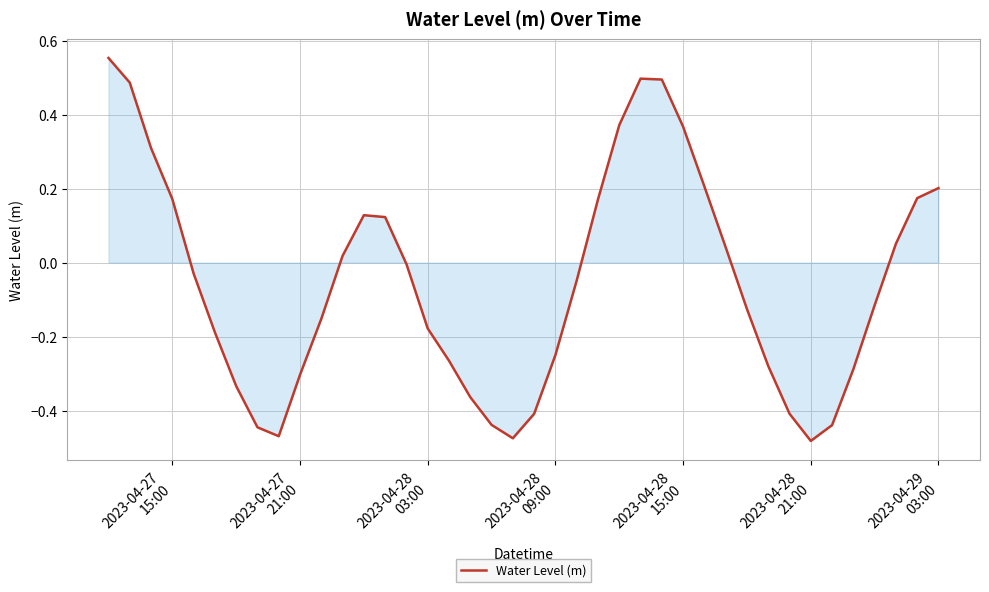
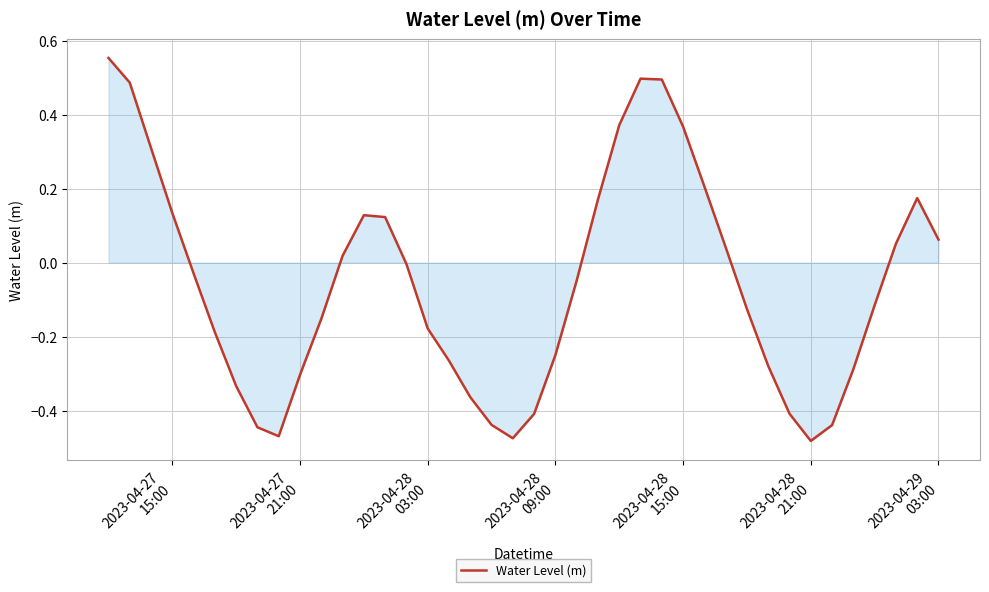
  {
    "Water Level (m)": {
-     "2023-04-27 15:00": 0.17,
+     "2023-04-27 15:00": 0.13,
      "2023-04-27 21:00": -0.30,
      "2023-04-28 03:00": -0.18,
      "2023-04-28 09:00": -0.25,
      "2023-04-28 21:00": -0.48,
-     "2023-04-29 03:00": 0.20
+     "2023-04-29 03:00": 0.06
    }
  }
